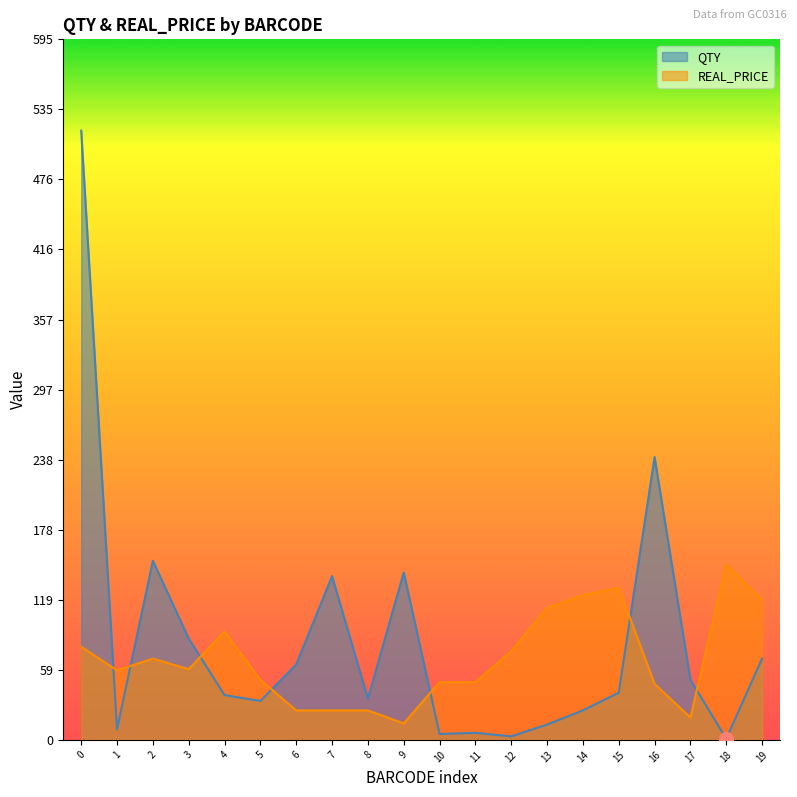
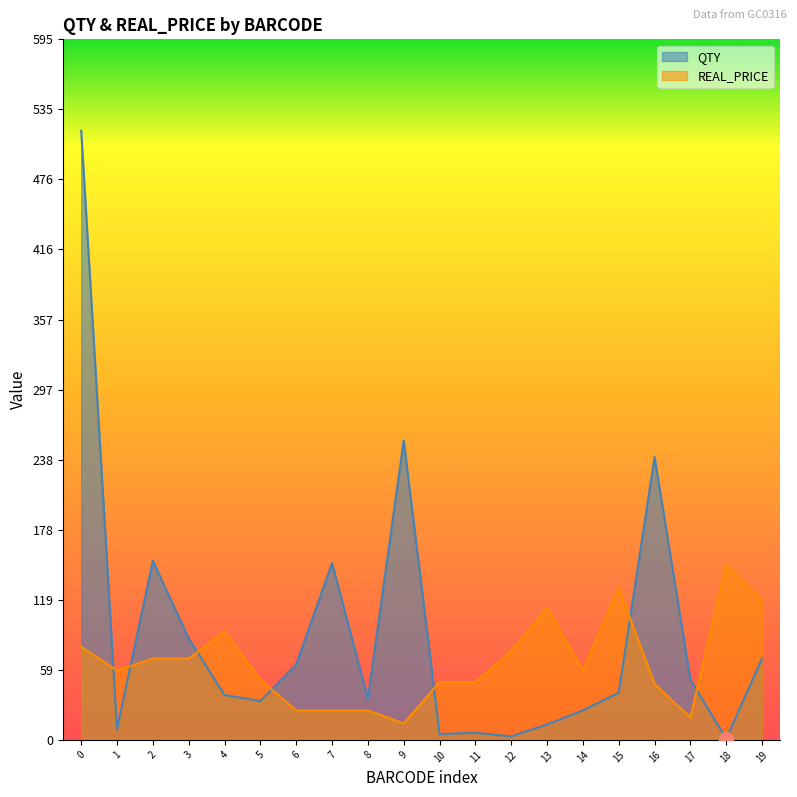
  {
    "QTY": {
      "0": 517,
      "1": 9,
      "2": 152,
      "3": 86,
      "4": 38,
      "5": 33,
      "6": 64,
-     "7": 139,
+     "7": 150,
      "8": 35,
-     "9": 142,
+     "9": 254,
      "10": 5,
      "11": 6,
      "12": 3,
      "13": 13,
      "14": 25,
      "15": 40,
      "16": 240,
      "17": 51,
      "19": 69
    },
    "REAL_PRICE": {
      "0": 79,
      "1": 59,
      "2": 69,
-     "3": 60,
+     "3": 69,
      "4": 92,
      "5": 51,
      "6": 25,
      "7": 25,
      "8": 25,
      "9": 14,
      "10": 49,
      "11": 49,
      "12": 75,
      "13": 112,
-     "14": 123,
+     "14": 59,
      "15": 129,
      "16": 48,
      "17": 19,
      "18": 149,
      "19": 119
    }
  }
